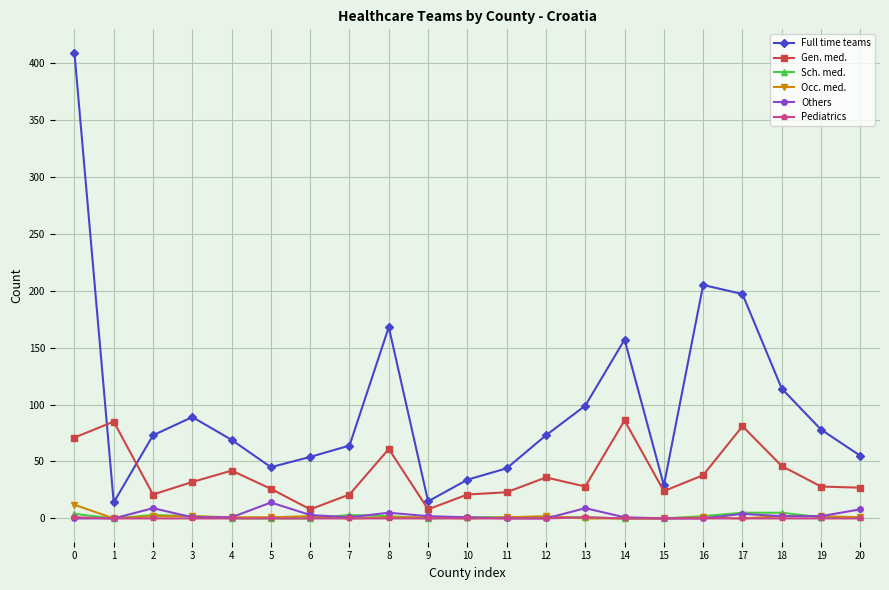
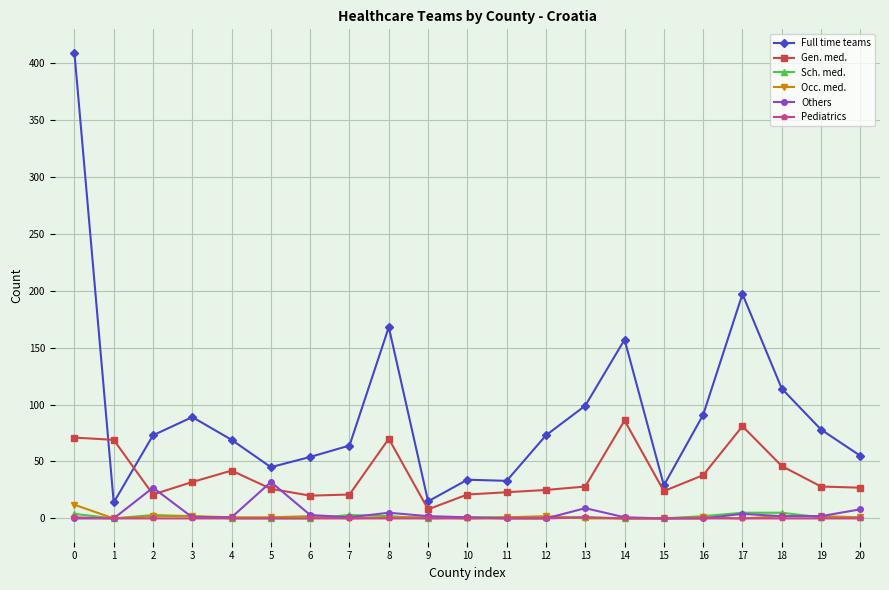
  {
    "Full time teams": {
      "0": 409,
      "1": 14,
      "2": 73,
      "3": 89,
      "4": 69,
      "5": 45,
      "6": 54,
      "7": 64,
      "8": 168,
      "9": 15,
      "10": 34,
-     "11": 44,
+     "11": 33,
      "12": 73,
      "13": 99,
      "14": 157,
      "15": 29,
-     "16": 205,
+     "16": 91,
      "17": 197,
      "18": 114,
      "19": 78,
      "20": 55
    },
    "Gen. med.": {
      "0": 71,
-     "1": 85,
+     "1": 69,
      "2": 21,
      "3": 32,
      "4": 42,
      "5": 26,
-     "6": 8,
+     "6": 20,
      "7": 21,
-     "8": 61,
+     "8": 70,
      "9": 8,
      "10": 21,
      "11": 23,
-     "12": 36,
+     "12": 25,
      "13": 28,
      "14": 86,
      "15": 24,
      "16": 38,
      "17": 81,
      "18": 46,
      "19": 28,
      "20": 27
    },
    "Sch. med.": {
      "0": 4,
      "18": 5
    },
    "Occ. med.": {
      "0": 12
    },
    "Others": {
-     "2": 9,
-     "5": 14,
+     "2": 27,
+     "5": 32,
      "8": 5,
      "13": 9,
      "20": 8
    }
  }
